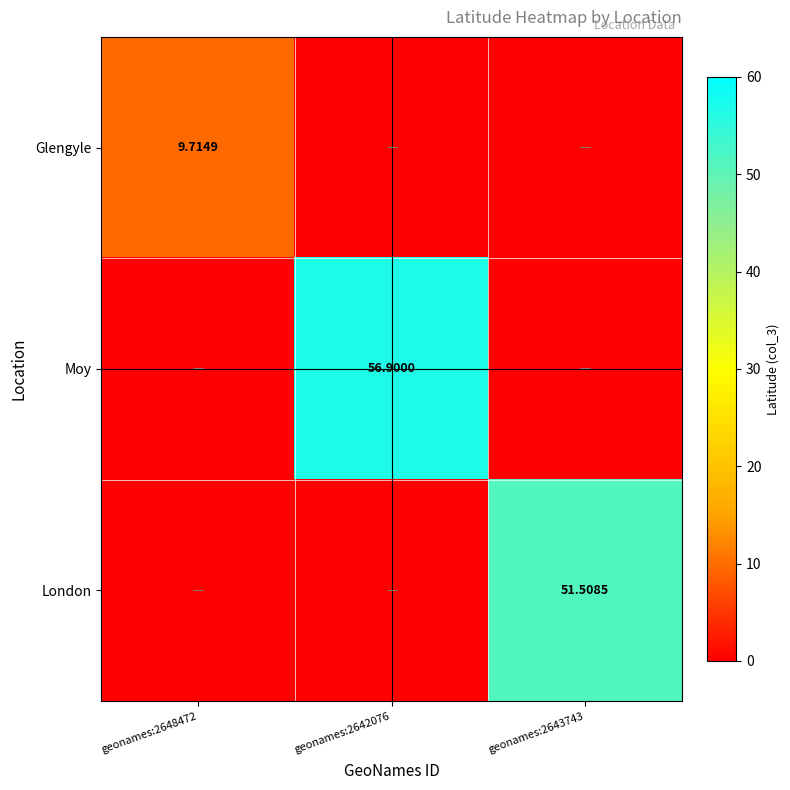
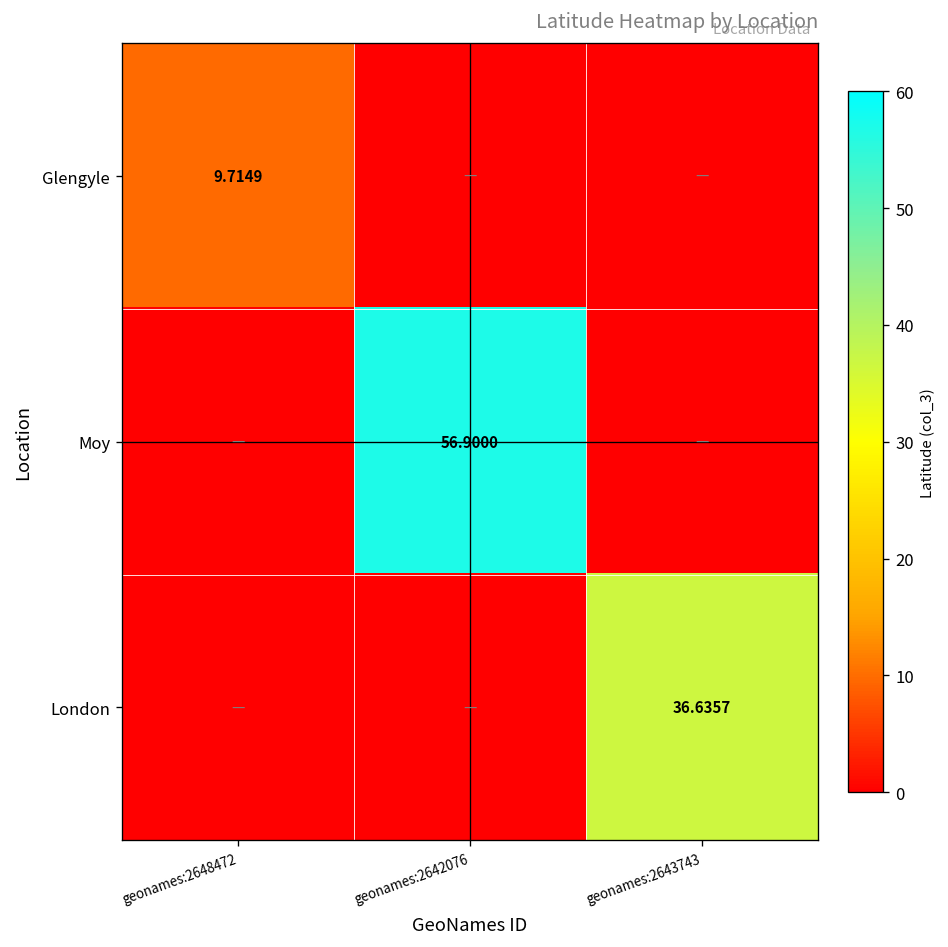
  {
    "Glengyle": {
      "geonames:2648472": 9.7149
    },
    "Moy": {
      "geonames:2642076": 56.9000
    },
    "London": {
-     "geonames:2643743": 51.5085
+     "geonames:2643743": 36.6357
    }
  }
